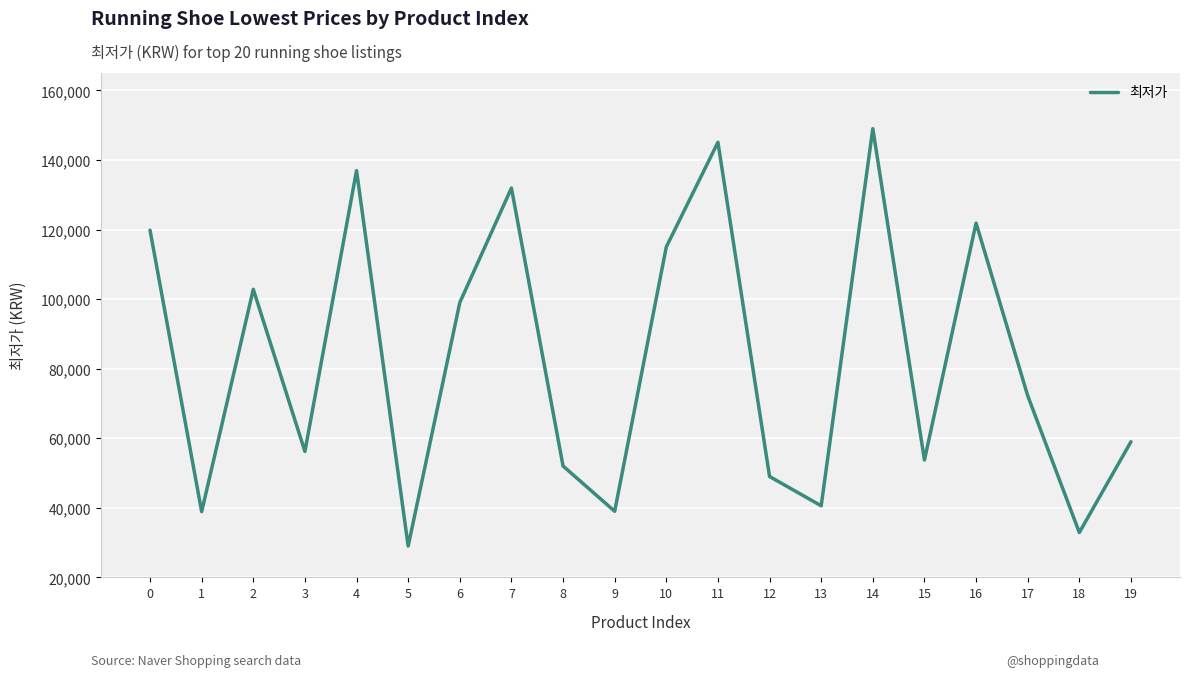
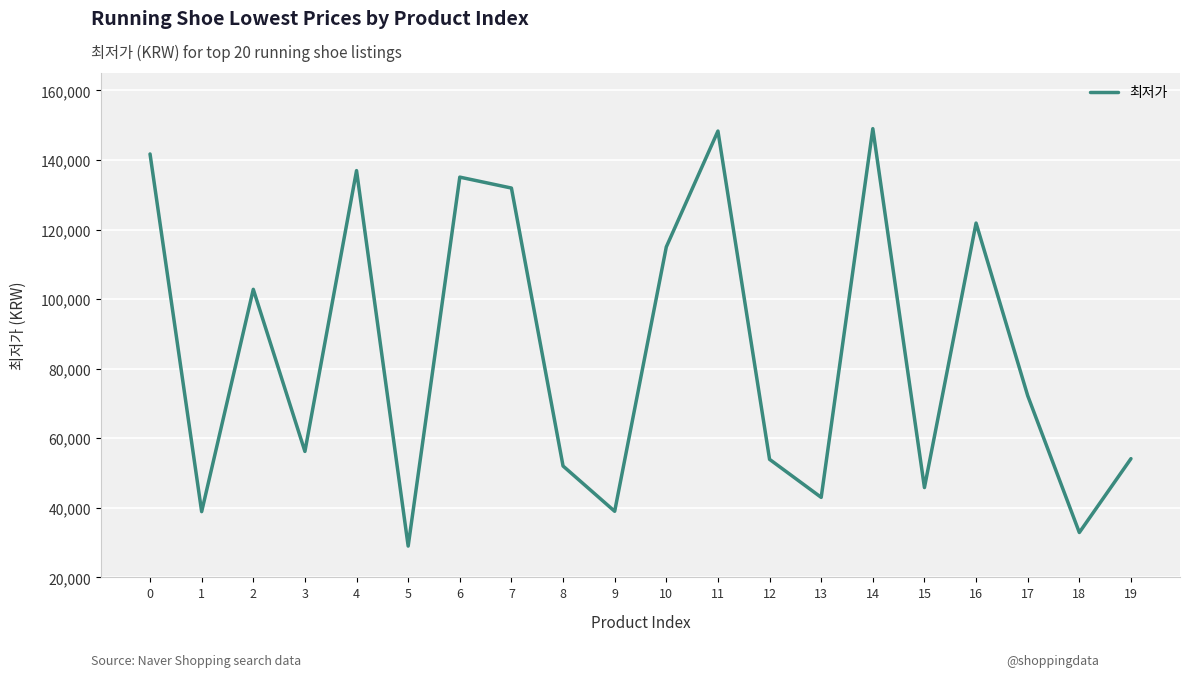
  {
-   "0": "120,000",
+   "0": "142,000",
    "1": "39,000",
    "2": "103,000",
    "3": "56,000",
    "4": "137,000",
    "5": "29,000",
-   "6": "99,000",
+   "6": "135,000",
    "7": "132,000",
    "8": "52,000",
    "9": "39,000",
    "10": "115,000",
-   "11": "145,000",
-   "12": "49,000",
-   "13": "41,000",
+   "11": "148,000",
+   "12": "54,000",
+   "13": "43,000",
    "14": "149,000",
-   "15": "54,000",
+   "15": "46,000",
    "16": "122,000",
    "17": "72,000",
    "18": "33,000",
-   "19": "59,000"
+   "19": "54,000"
  }
